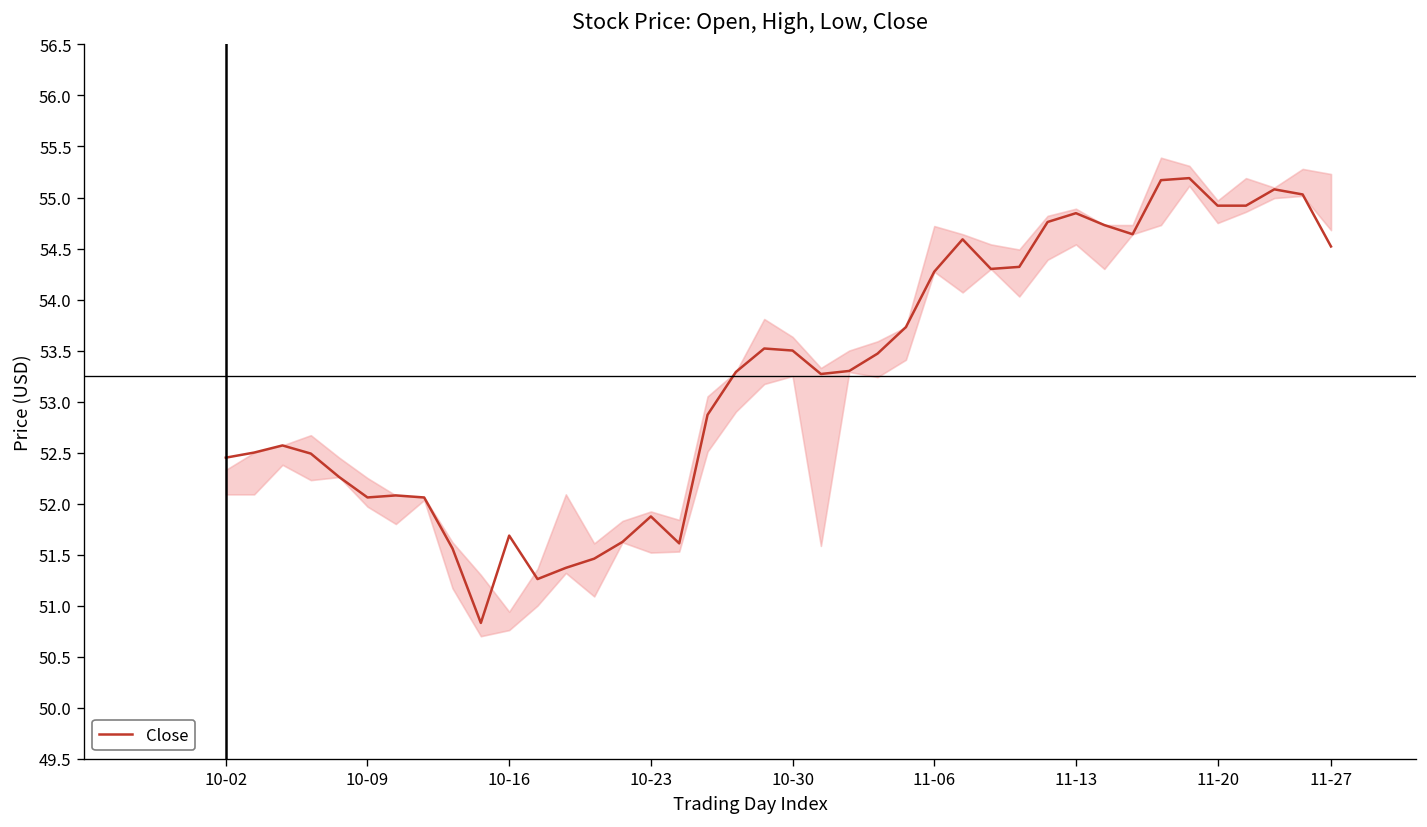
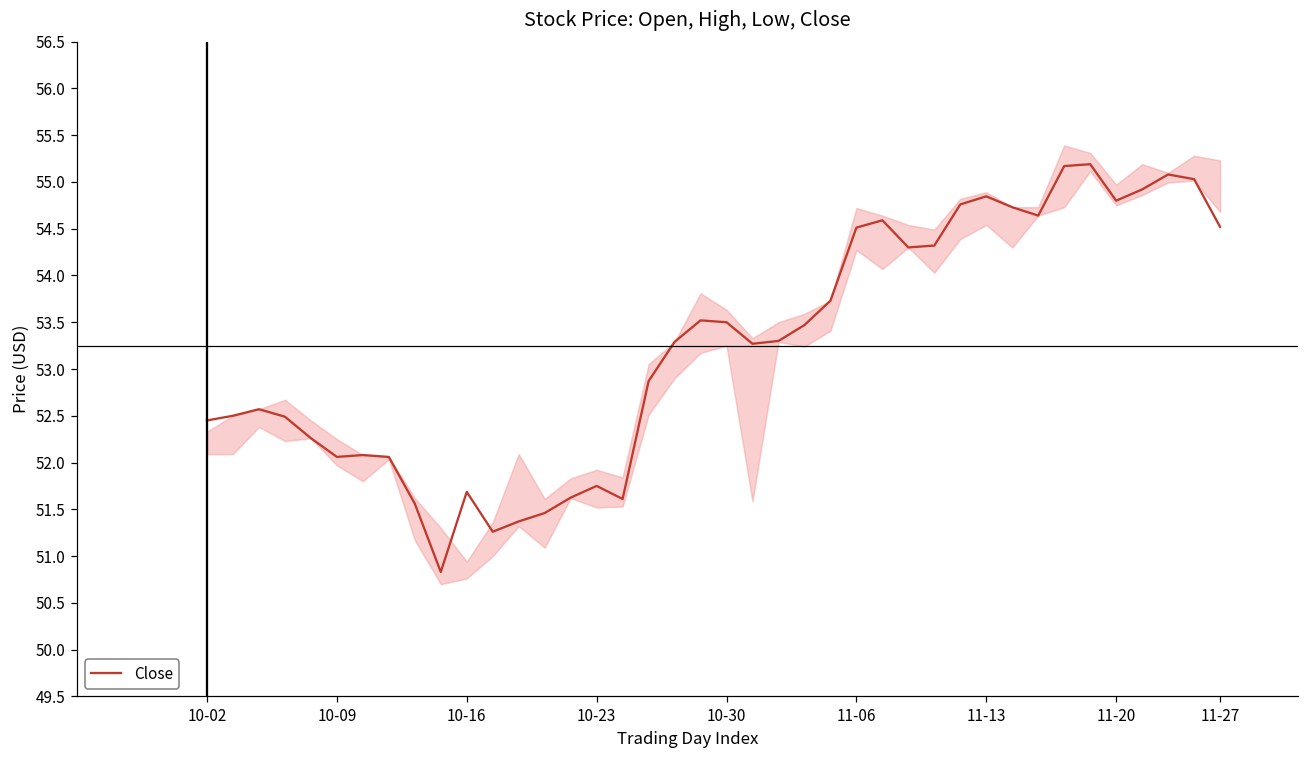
  {
    "Close": {
      "10-02": 52.5,
      "10-09": 52.1,
      "10-16": 51.7,
-     "10-23": 51.9,
+     "10-23": 51.7,
      "10-30": 53.5,
-     "11-06": 54.3,
+     "11-06": 54.5,
      "11-13": 54.8,
-     "11-20": 54.9,
+     "11-20": 54.8,
      "11-27": 54.5
    }
  }
